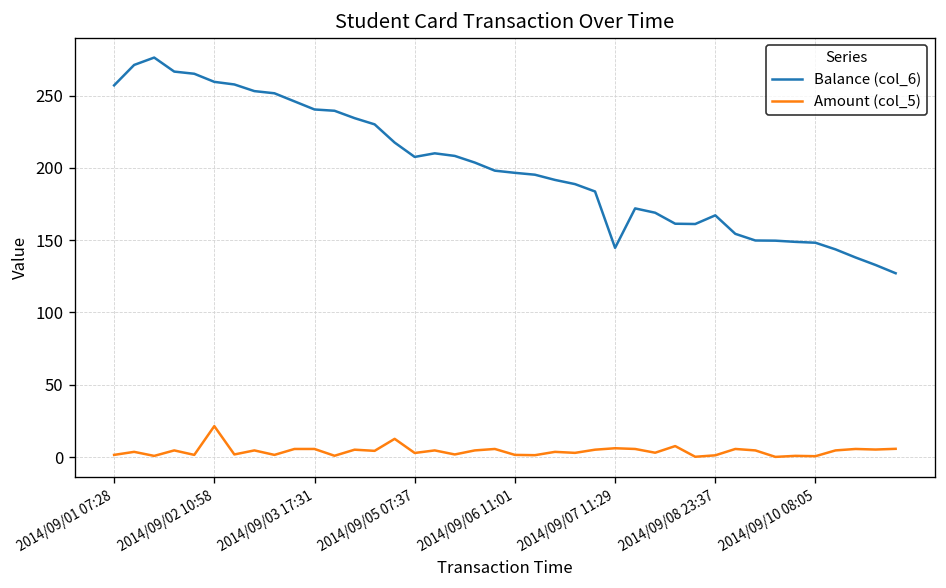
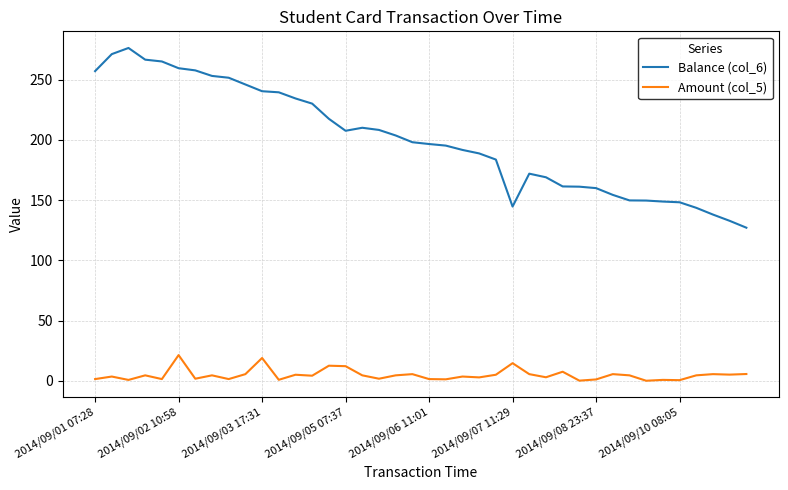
  {
    "Balance (col_6)": {
      "2014/09/01 07:28": 257,
      "2014/09/02 10:58": 260,
      "2014/09/03 17:31": 240,
      "2014/09/05 07:37": 208,
      "2014/09/07 11:29": 145,
-     "2014/09/08 23:37": 167
+     "2014/09/08 23:37": 160
    },
    "Amount (col_5)": {
      "2014/09/01 07:28": 2,
      "2014/09/02 10:58": 21,
-     "2014/09/03 17:31": 6,
-     "2014/09/05 07:37": 3,
-     "2014/09/07 11:29": 6,
+     "2014/09/03 17:31": 19,
+     "2014/09/05 07:37": 12,
+     "2014/09/07 11:29": 15,
      "2014/09/08 23:37": 1
    }
  }
